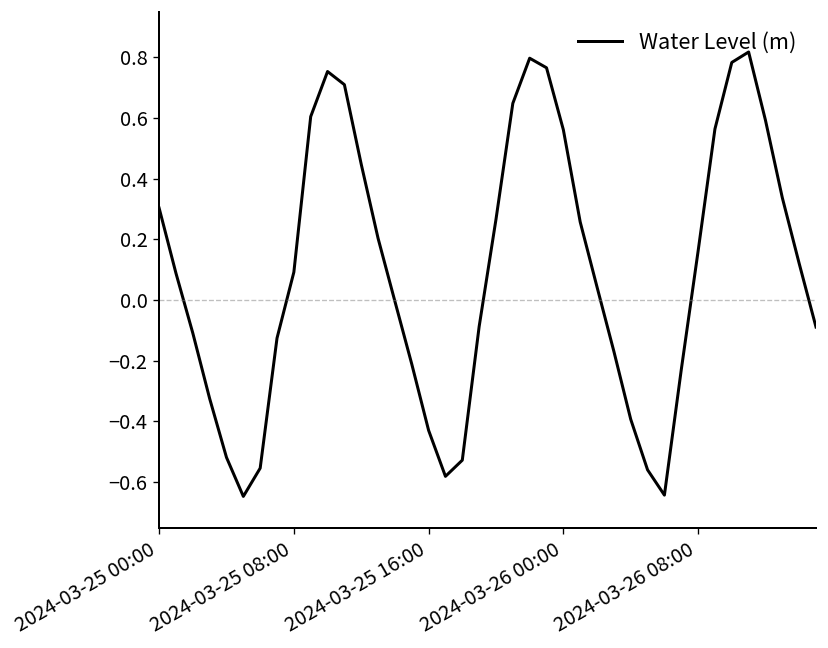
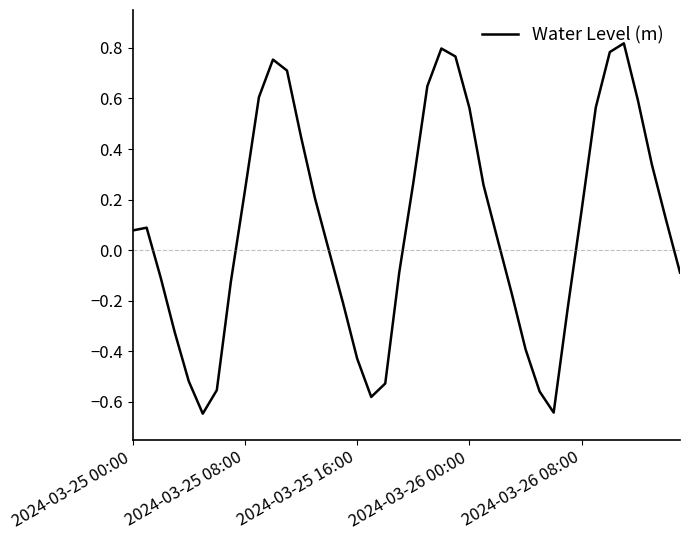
  {
-   "2024-03-25 00:00": 0.30,
-   "2024-03-25 08:00": 0.09,
+   "2024-03-25 00:00": 0.08,
+   "2024-03-25 08:00": 0.23,
    "2024-03-25 16:00": -0.43,
    "2024-03-26 00:00": 0.56,
    "2024-03-26 08:00": 0.16
  }
